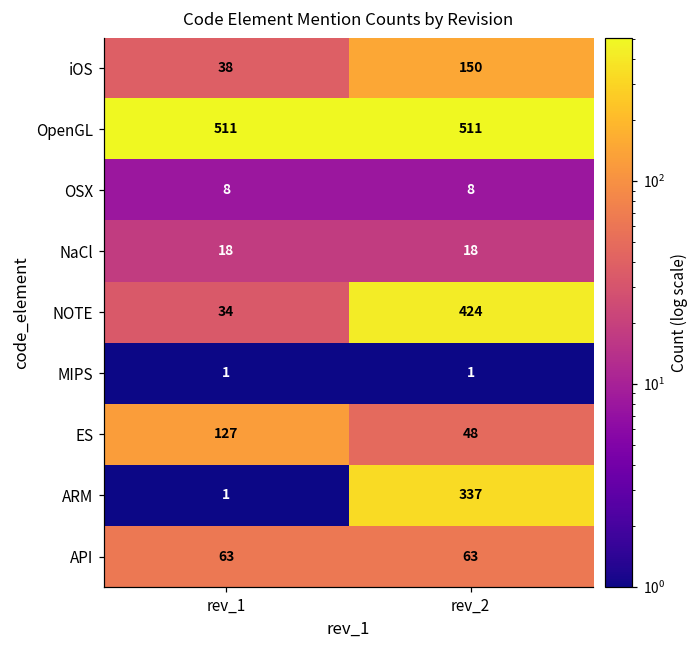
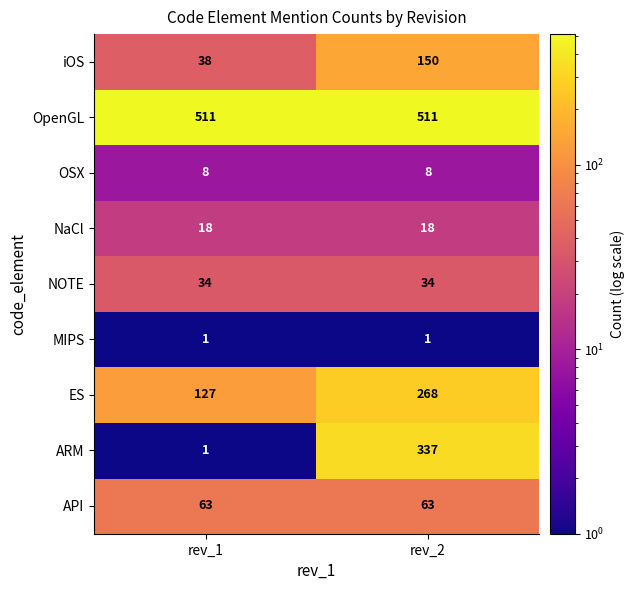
  {
    "iOS": {
      "rev_1": 38,
      "rev_2": 150
    },
    "OpenGL": {
      "rev_1": 511,
      "rev_2": 511
    },
    "OSX": {
      "rev_1": 8,
      "rev_2": 8
    },
    "NaCl": {
      "rev_1": 18,
      "rev_2": 18
    },
    "NOTE": {
      "rev_1": 34,
-     "rev_2": 424
+     "rev_2": 34
    },
    "MIPS": {
      "rev_1": 1,
      "rev_2": 1
    },
    "ES": {
      "rev_1": 127,
-     "rev_2": 48
+     "rev_2": 268
    },
    "ARM": {
      "rev_1": 1,
      "rev_2": 337
    },
    "API": {
      "rev_1": 63,
      "rev_2": 63
    }
  }
